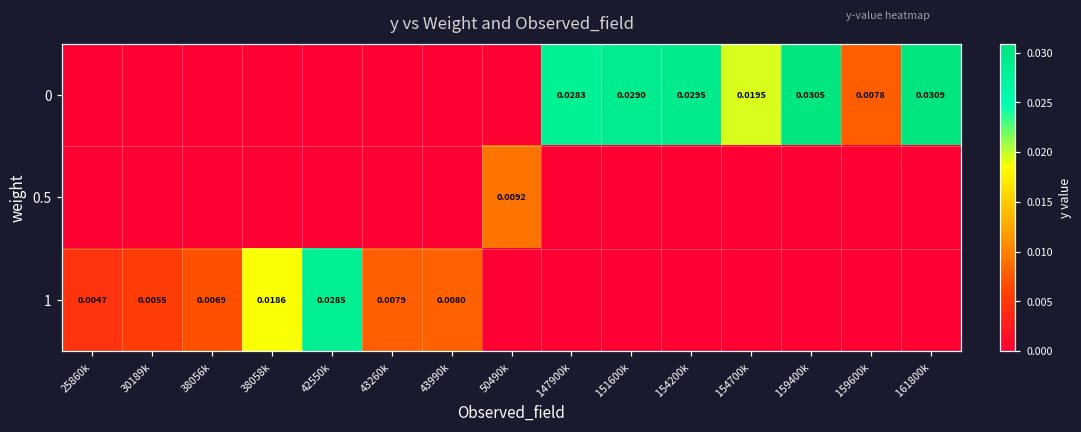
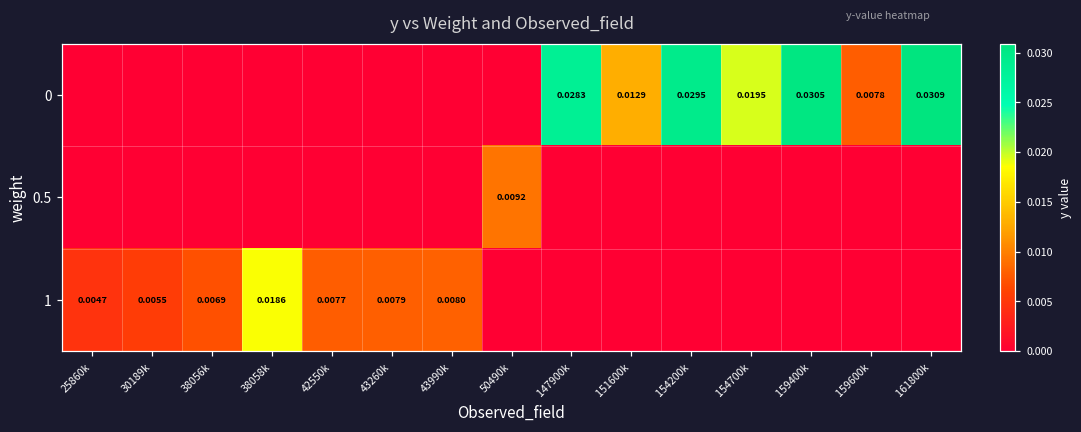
  {
    "0": {
      "147900k": 0.0283,
-     "151600k": 0.0290,
+     "151600k": 0.0129,
      "154200k": 0.0295,
      "154700k": 0.0195,
      "159400k": 0.0305,
      "159600k": 0.0078,
      "161800k": 0.0309
    },
    "0.5": {
      "50490k": 0.0092
    },
    "1": {
      "25860k": 0.0047,
      "30189k": 0.0055,
      "38056k": 0.0069,
      "38058k": 0.0186,
-     "42550k": 0.0285,
+     "42550k": 0.0077,
      "43260k": 0.0079,
      "43990k": 0.0080
    }
  }
